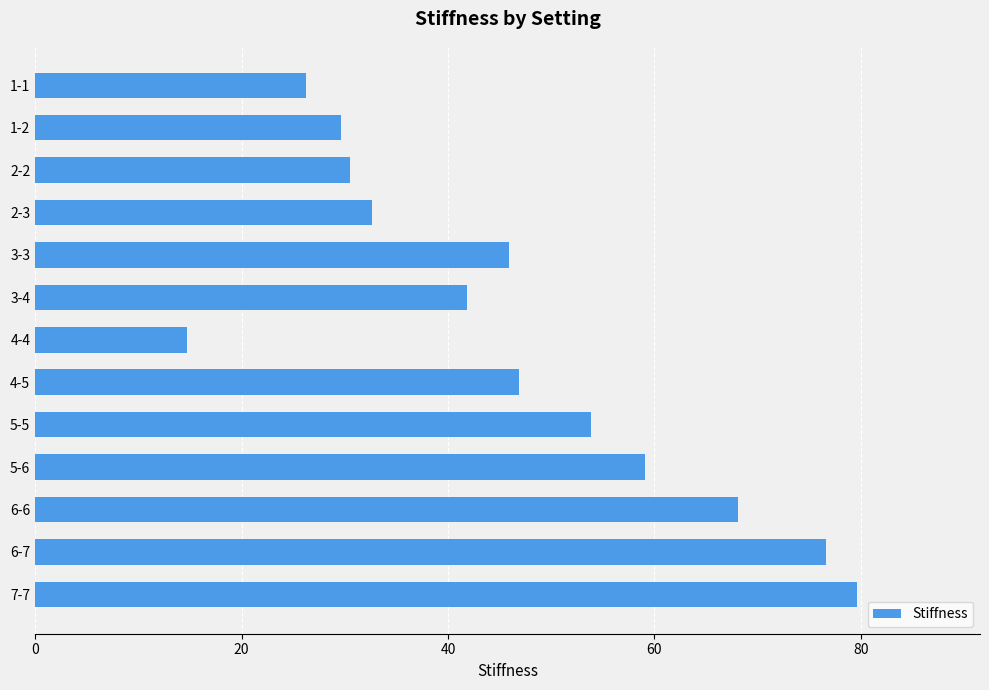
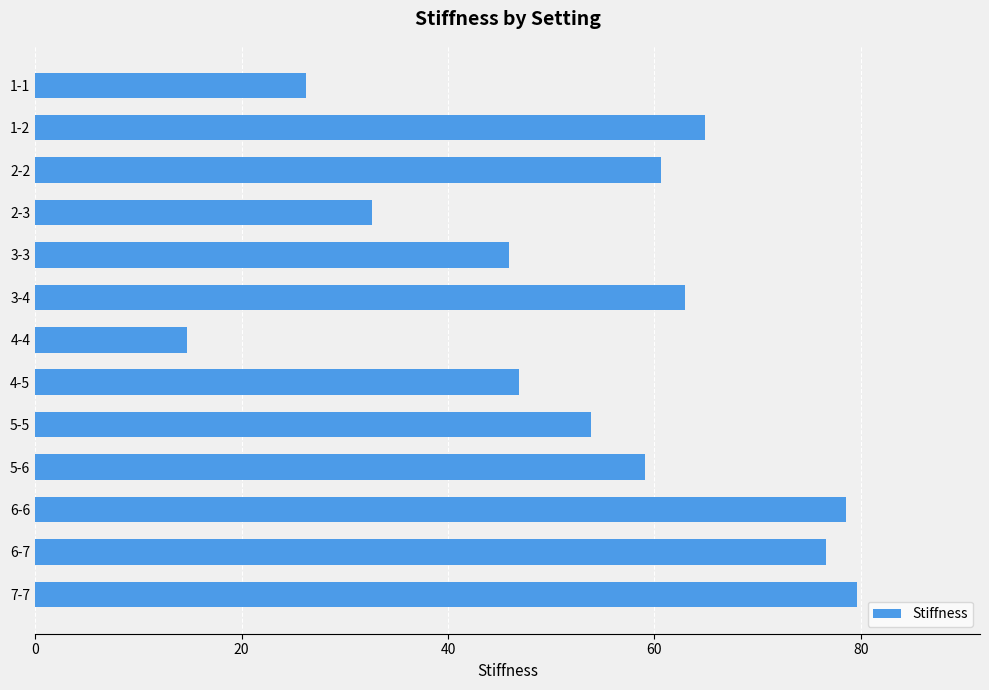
  {
    "1-1": 26.2,
-   "1-2": 29.6,
-   "2-2": 30.5,
+   "1-2": 64.9,
+   "2-2": 60.6,
    "2-3": 32.6,
    "3-3": 45.9,
-   "3-4": 41.8,
+   "3-4": 63.0,
    "4-4": 14.7,
    "4-5": 46.9,
    "5-5": 53.9,
    "5-6": 59.1,
-   "6-6": 68.1,
+   "6-6": 78.6,
    "6-7": 76.6,
    "7-7": 79.6
  }
